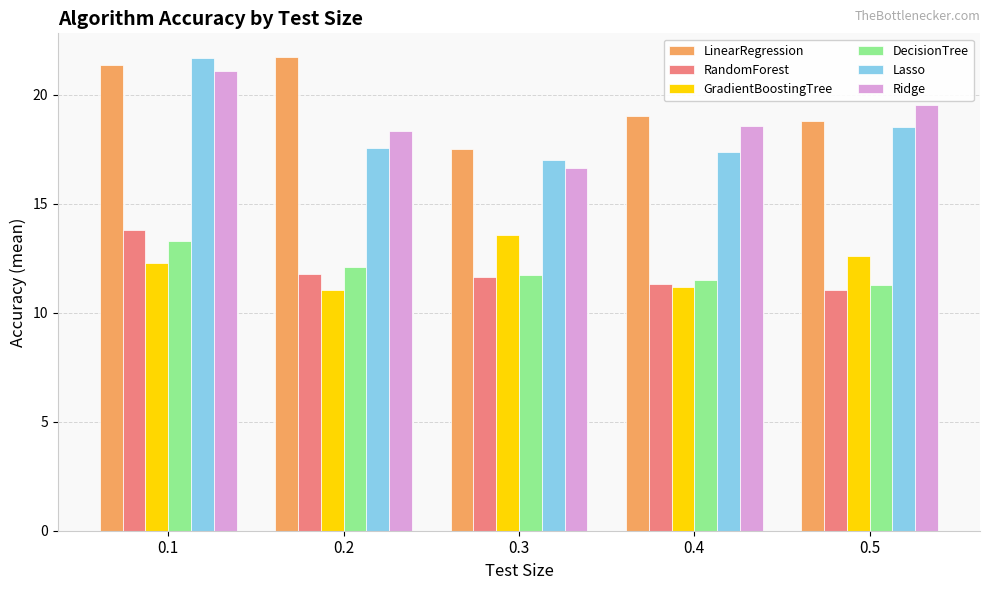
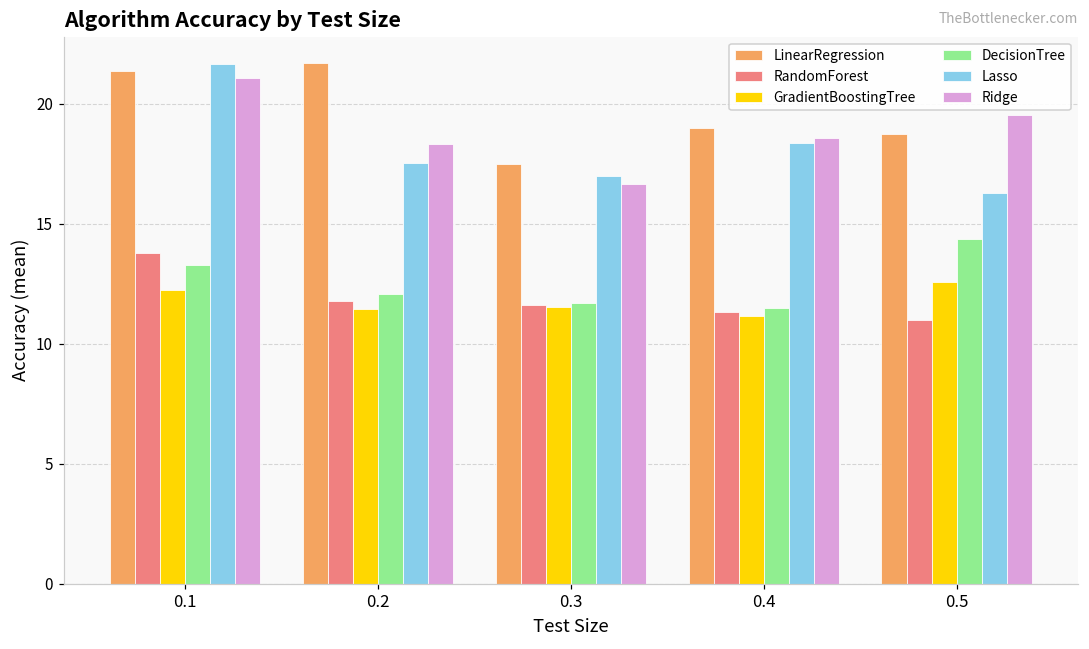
  {
    "GradientBoostingTree": {
      "0.1": 12.3,
-     "0.2": 11.0,
-     "0.3": 13.6,
+     "0.2": 11.5,
+     "0.3": 11.5,
      "0.4": 11.2,
      "0.5": 12.6
    },
    "DecisionTree": {
      "0.1": 13.3,
      "0.2": 12.1,
      "0.3": 11.7,
      "0.4": 11.5,
-     "0.5": 11.3
+     "0.5": 14.4
    },
    "Lasso": {
      "0.1": 21.7,
      "0.2": 17.5,
      "0.3": 17.0,
-     "0.4": 17.4,
-     "0.5": 18.5
+     "0.4": 18.4,
+     "0.5": 16.3
    },
    "Ridge": {
      "0.1": 21.1,
      "0.2": 18.3,
      "0.3": 16.6,
      "0.4": 18.6,
      "0.5": 19.5
    }
  }
